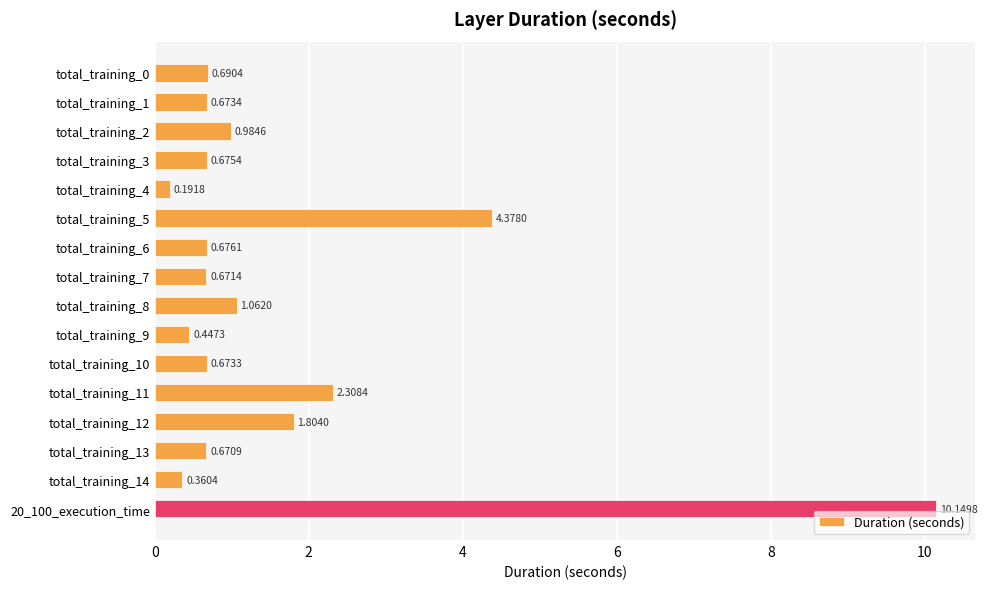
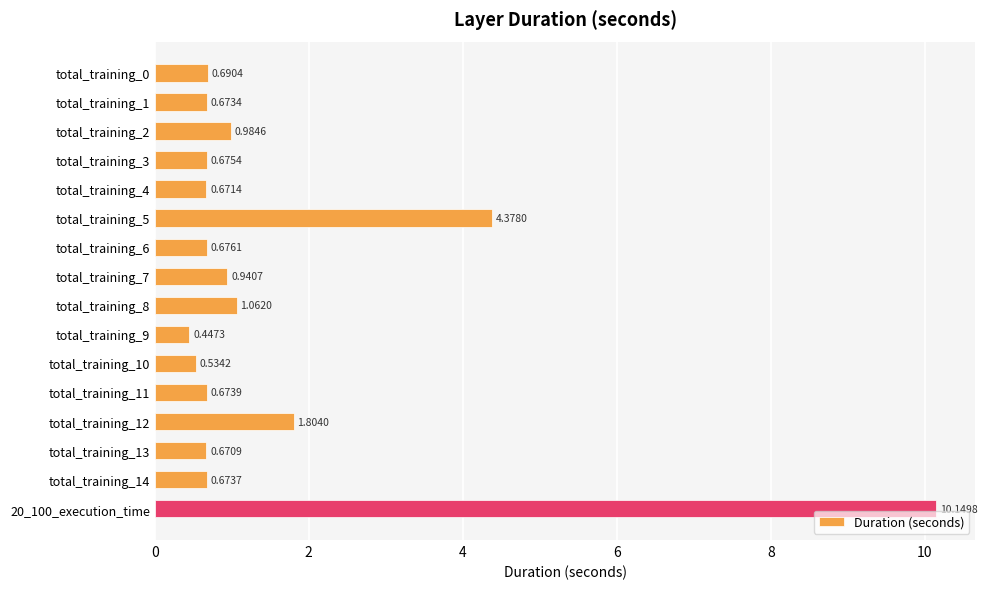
  {
    "total_training_0": 0.6904,
    "total_training_1": 0.6734,
    "total_training_2": 0.9846,
    "total_training_3": 0.6754,
-   "total_training_4": 0.1918,
+   "total_training_4": 0.6714,
    "total_training_5": 4.3780,
    "total_training_6": 0.6761,
-   "total_training_7": 0.6714,
+   "total_training_7": 0.9407,
    "total_training_8": 1.0620,
    "total_training_9": 0.4473,
-   "total_training_10": 0.6733,
-   "total_training_11": 2.3084,
+   "total_training_10": 0.5342,
+   "total_training_11": 0.6739,
    "total_training_12": 1.8040,
    "total_training_13": 0.6709,
-   "total_training_14": 0.3604
+   "total_training_14": 0.6737
  }
